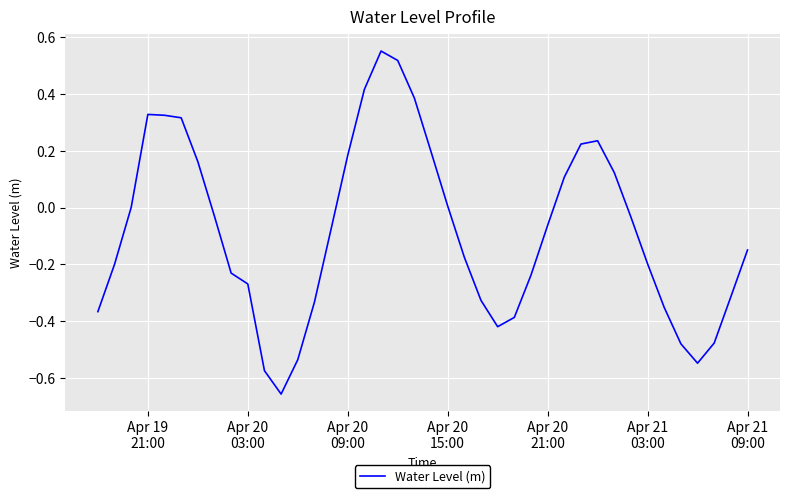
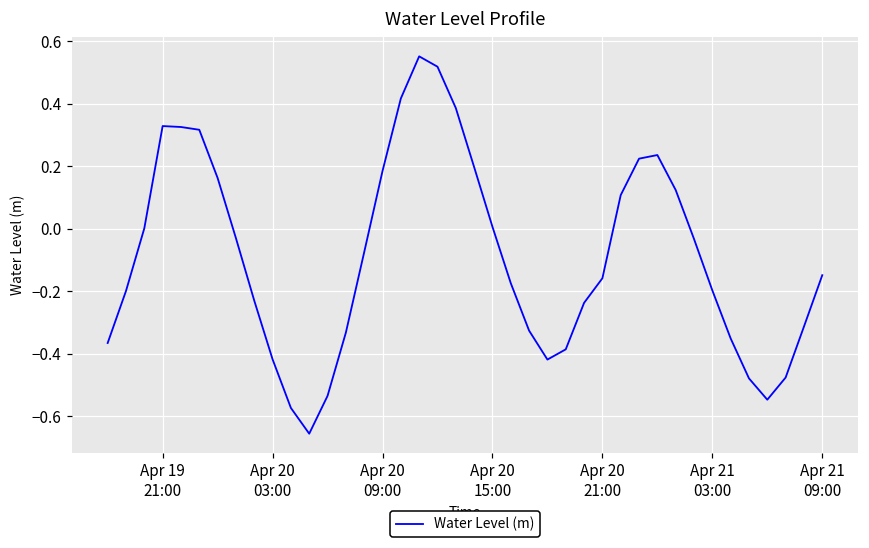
  {
    "Apr 19 21:00": 0.33,
-   "Apr 20 03:00": -0.27,
+   "Apr 20 03:00": -0.42,
    "Apr 20 09:00": 0.18,
    "Apr 20 15:00": 0.01,
-   "Apr 20 21:00": -0.06,
+   "Apr 20 21:00": -0.16,
    "Apr 21 03:00": -0.20,
    "Apr 21 09:00": -0.15
  }
